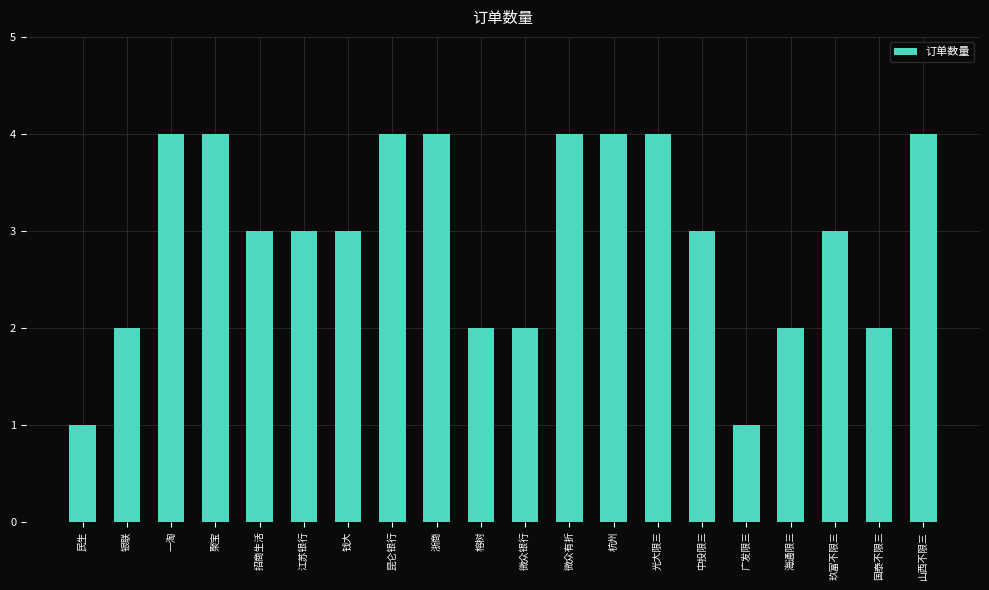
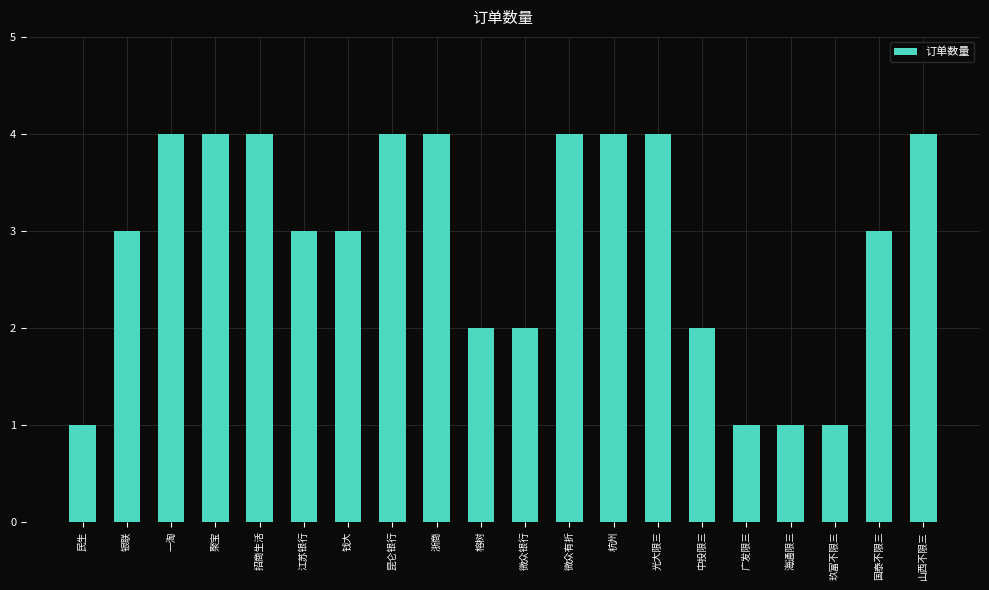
  {
    "民生": 1,
-   "银联": 2,
+   "银联": 3,
    "一淘": 4,
    "聚宝": 4,
-   "招商生活": 3,
+   "招商生活": 4,
    "江苏银行": 3,
    "钱大": 3,
    "昆仑银行": 4,
    "浙商": 4,
    "榕树": 2,
    "微众银行": 2,
    "微众有折": 4,
    "杭州": 4,
    "光大限三": 4,
-   "中投限三": 3,
+   "中投限三": 2,
    "广发限三": 1,
-   "海通限三": 2,
-   "玖富不限三": 3,
-   "国泰不限三": 2,
+   "海通限三": 1,
+   "玖富不限三": 1,
+   "国泰不限三": 3,
    "山西不限三": 4
  }
